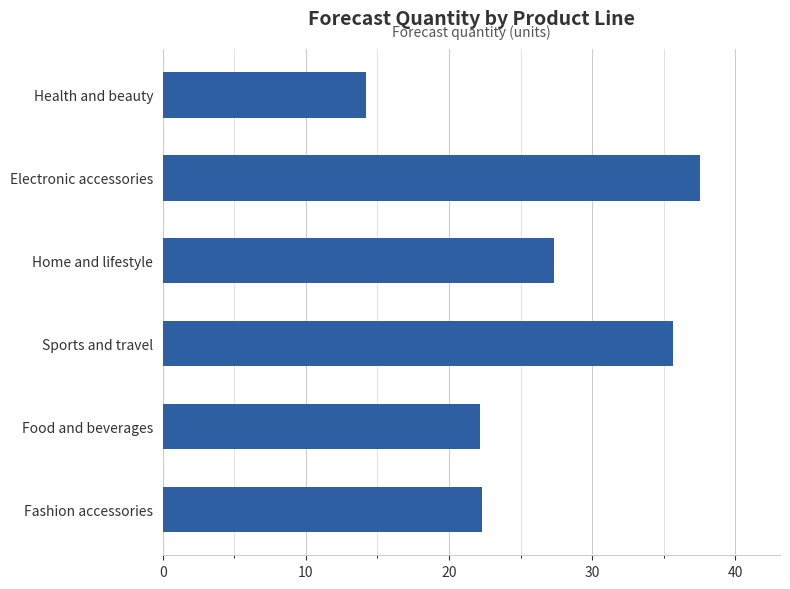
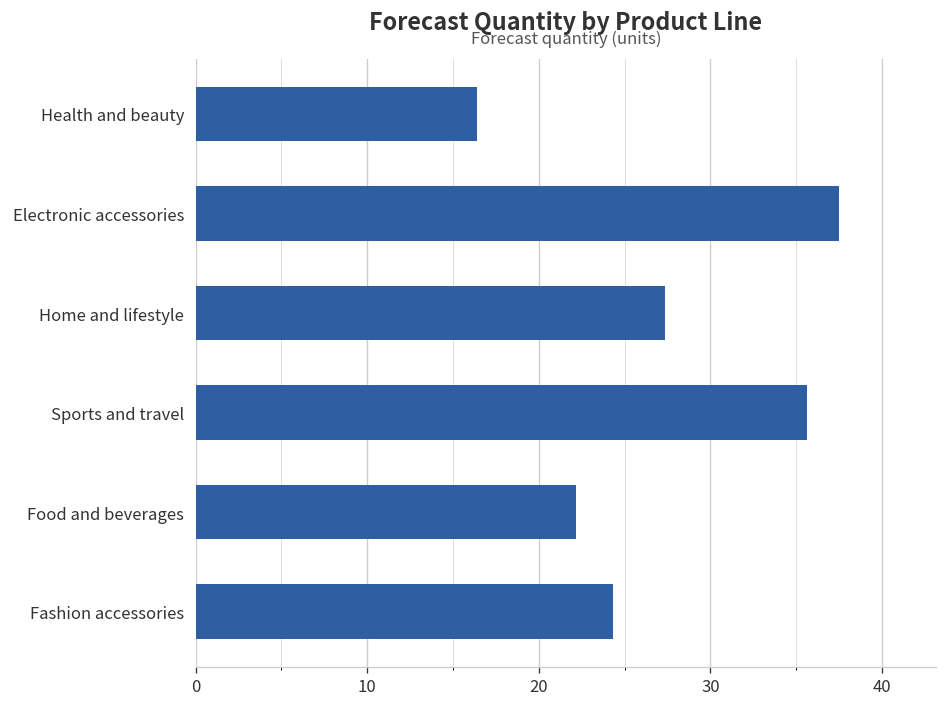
  {
-   "Health and beauty": 14.2,
+   "Health and beauty": 16.4,
    "Electronic accessories": 37.5,
    "Home and lifestyle": 27.3,
    "Sports and travel": 35.7,
    "Food and beverages": 22.2,
-   "Fashion accessories": 22.3
+   "Fashion accessories": 24.3
  }
